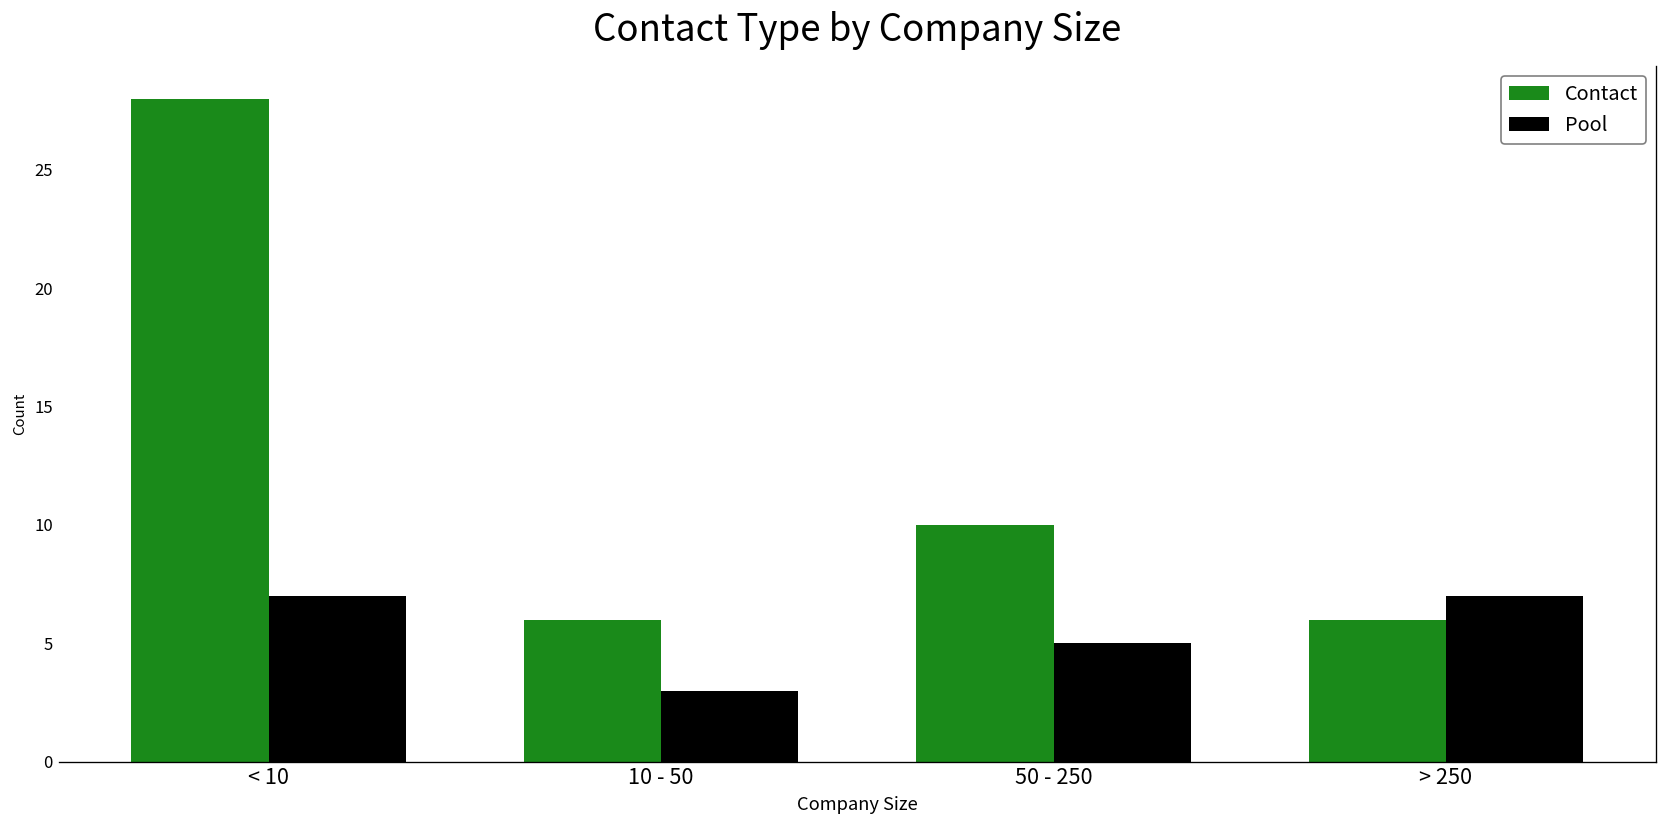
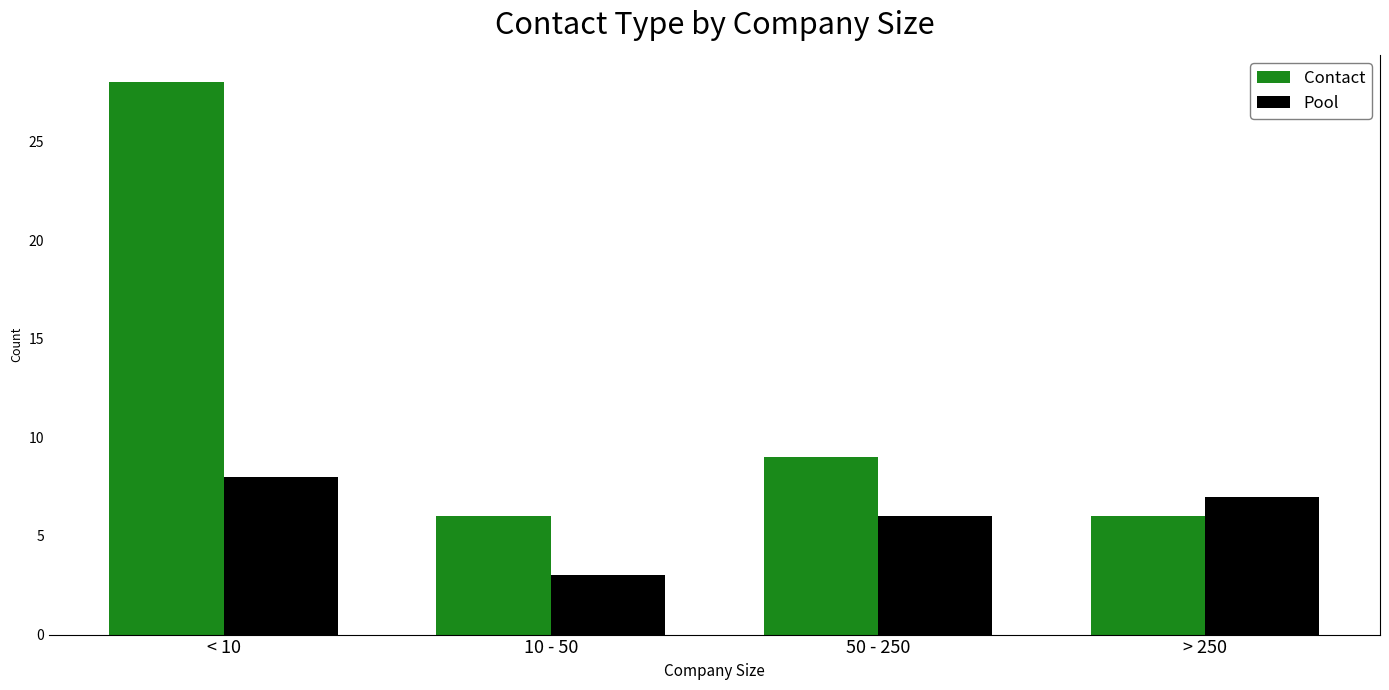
  {
    "Contact": {
      "< 10": 28,
      "10 - 50": 6,
-     "50 - 250": 10,
+     "50 - 250": 9,
      "> 250": 6
    },
    "Pool": {
-     "< 10": 7,
+     "< 10": 8,
      "10 - 50": 3,
-     "50 - 250": 5,
+     "50 - 250": 6,
      "> 250": 7
    }
  }
